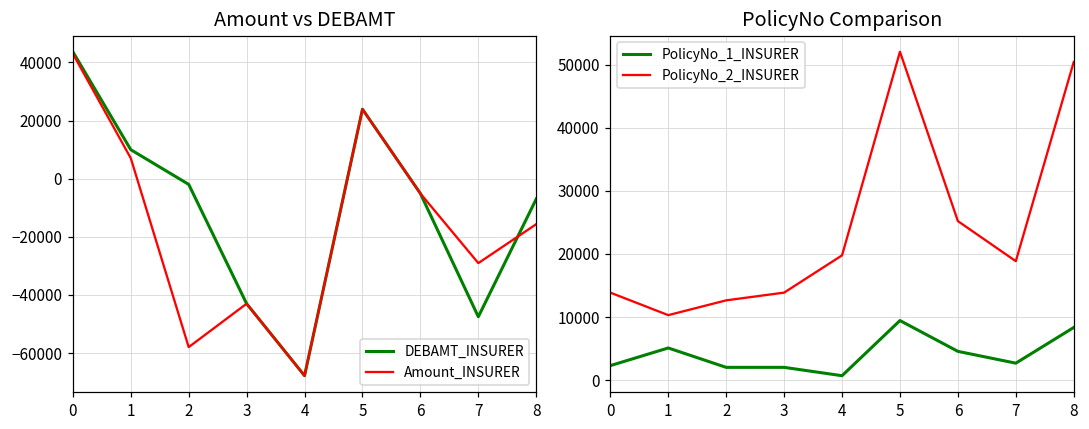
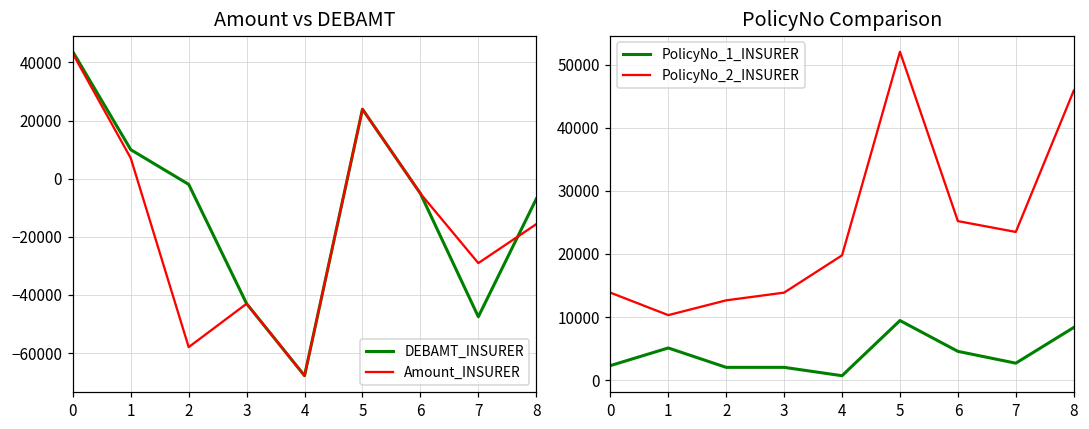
  {
    "Amount vs DEBAMT": {
      "DEBAMT_INSURER": {
        "1": 10000,
        "2": -2000,
        "7": -48000,
        "8": -7000
      },
      "Amount_INSURER": {
        "1": 7000,
        "2": -58000,
        "7": -29000,
        "8": -16000
      }
    },
    "PolicyNo Comparison": {
      "PolicyNo_1_INSURER": {
        "0": 2000,
        "1": 5000,
        "2": 2000,
        "3": 2000,
        "4": 1000,
        "5": 9000,
        "6": 5000,
        "7": 3000,
        "8": 8000
      },
      "PolicyNo_2_INSURER": {
        "0": 14000,
        "1": 10000,
        "2": 13000,
        "3": 14000,
        "4": 20000,
        "5": 52000,
        "6": 25000,
-       "7": 19000,
-       "8": 50000
+       "7": 23000,
+       "8": 46000
      }
    }
  }
